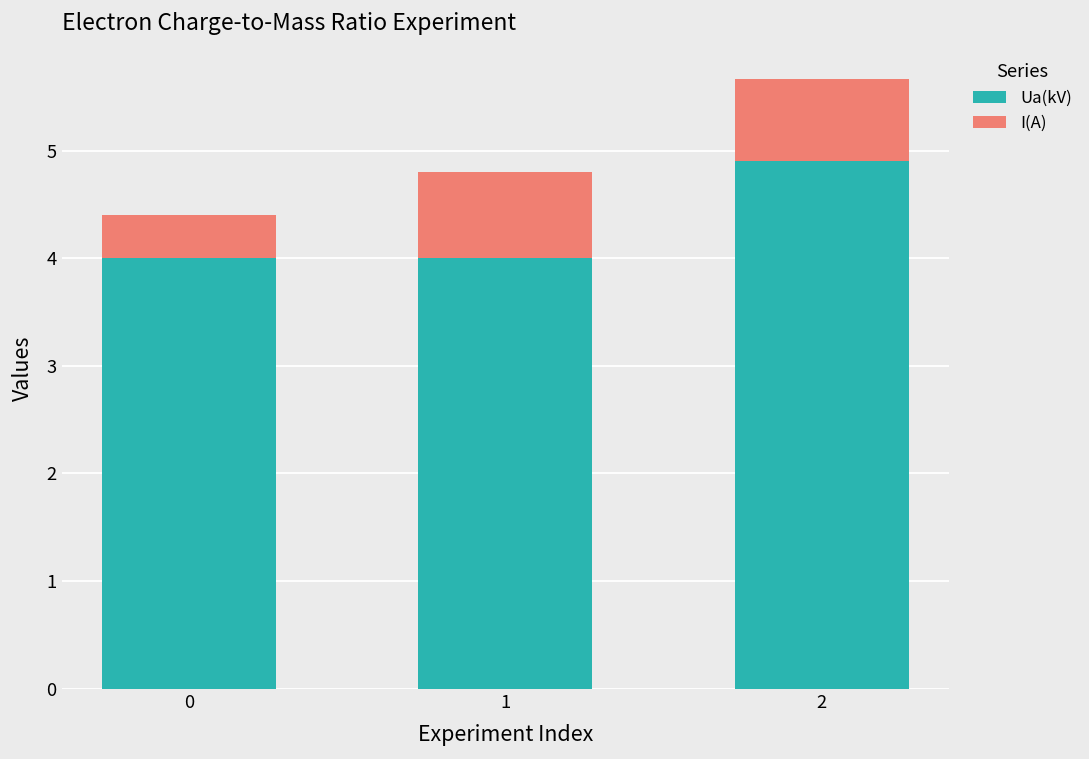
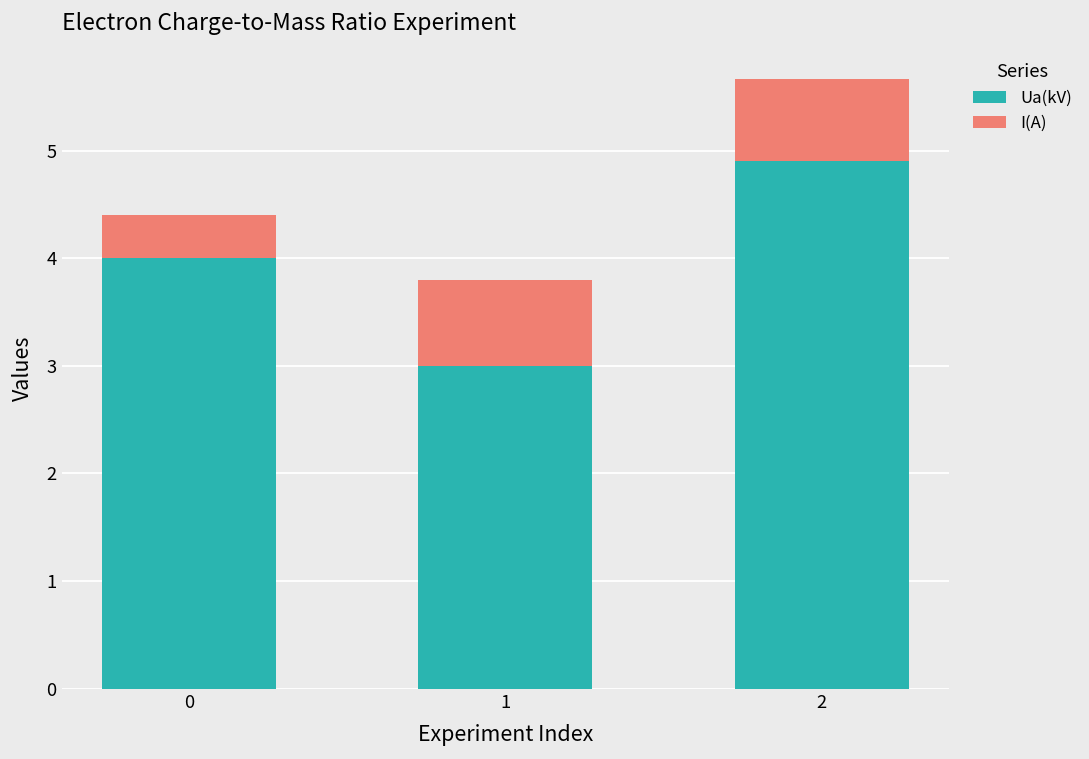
  {
    "Ua(kV)": {
      "0": 4,
-     "1": 4,
+     "1": 3,
      "2": 4.9
    },
    "I(A)": {
      "0": 0.4,
      "1": 0.8,
      "2": 0.8
    }
  }
